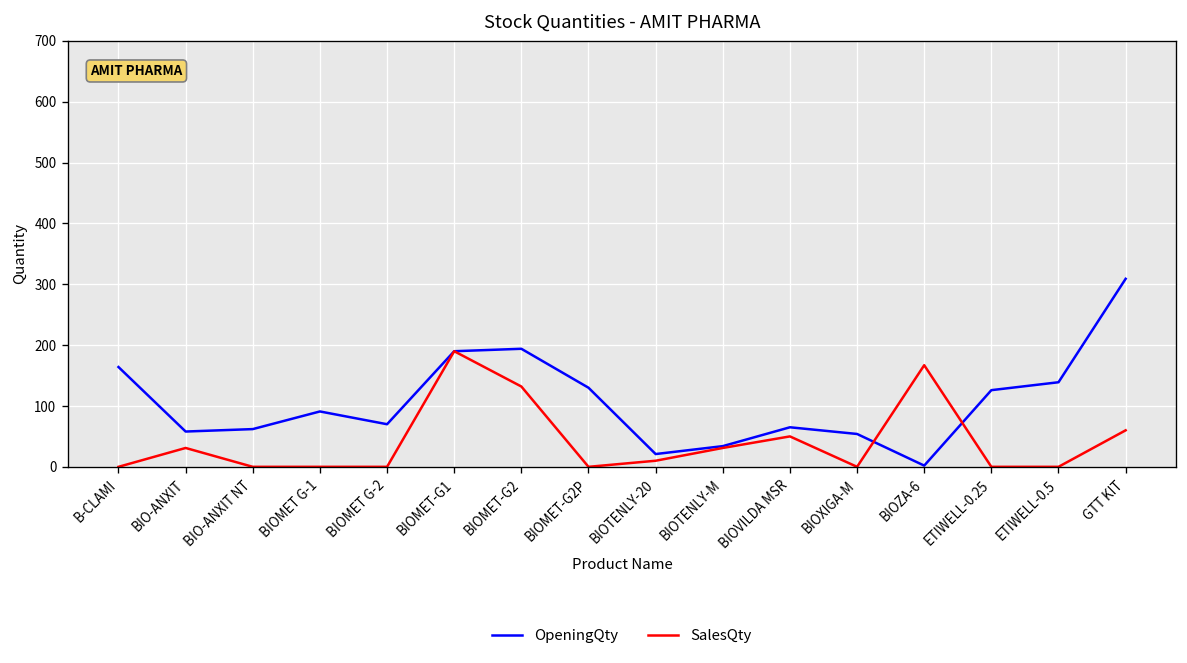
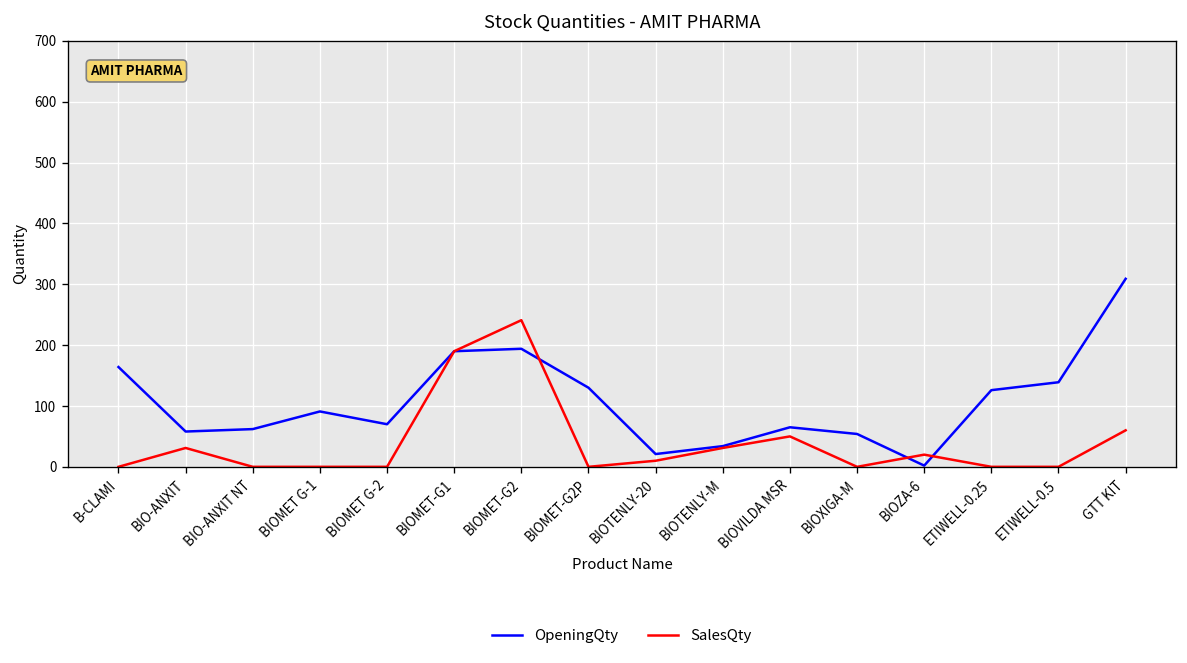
  {
    "OpeningQty": {
      "B-CLAMI": 160,
      "BIO-ANXIT": 60,
      "BIO-ANXIT NT": 60,
      "BIOMET G-1": 90,
      "BIOMET G-2": 70,
      "BIOMET-G2": 190,
      "BIOMET-G2P": 130,
      "BIOTENLY-20": 20,
      "BIOVILDA MSR": 70,
      "BIOXIGA-M": 50,
      "BIOZA-6": 0,
      "ETIWELL-0.25": 130,
      "ETIWELL-0.5": 140,
      "GTT KIT": 310
    },
    "SalesQty": {
      "B-CLAMI": 0,
      "BIO-ANXIT": 30,
      "BIO-ANXIT NT": 0,
      "BIOMET G-1": 0,
      "BIOMET G-2": 0,
-     "BIOMET-G2": 130,
+     "BIOMET-G2": 240,
      "BIOMET-G2P": 0,
      "BIOTENLY-20": 10,
      "BIOVILDA MSR": 50,
      "BIOXIGA-M": 0,
-     "BIOZA-6": 170,
+     "BIOZA-6": 20,
      "ETIWELL-0.25": 0,
      "ETIWELL-0.5": 0,
      "GTT KIT": 60
    }
  }
